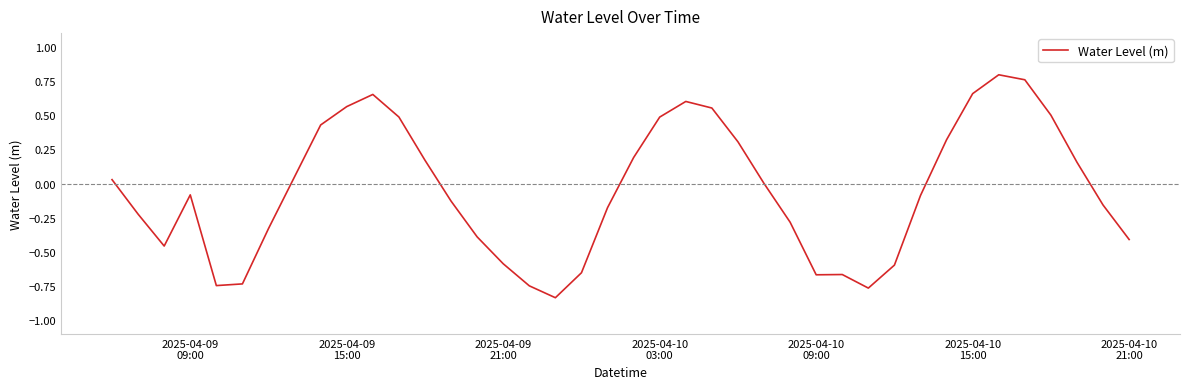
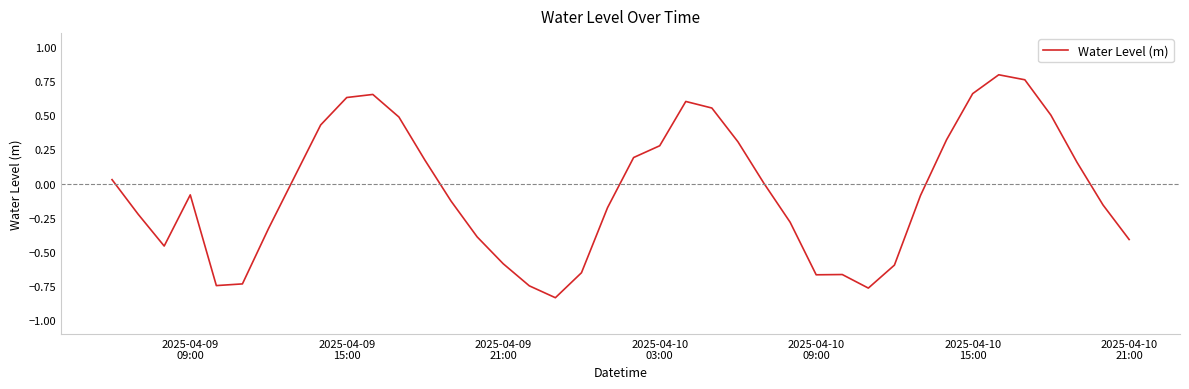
  {
    "2025-04-09 09:00": -0.08,
-   "2025-04-09 15:00": 0.56,
+   "2025-04-09 15:00": 0.63,
    "2025-04-09 21:00": -0.59,
-   "2025-04-10 03:00": 0.49,
+   "2025-04-10 03:00": 0.28,
    "2025-04-10 09:00": -0.67,
    "2025-04-10 15:00": 0.66,
    "2025-04-10 21:00": -0.41
  }
